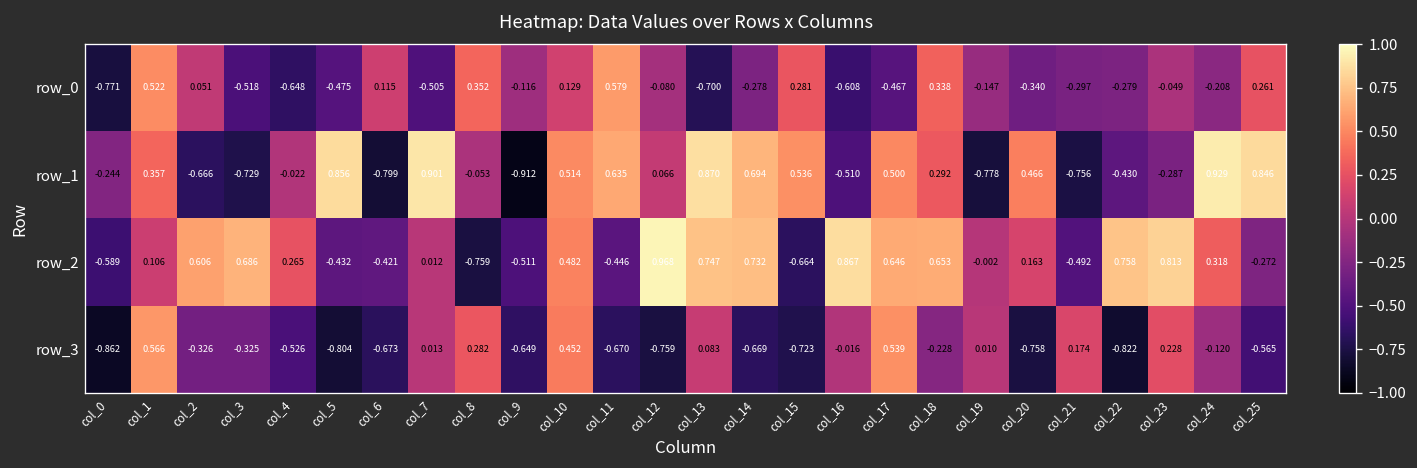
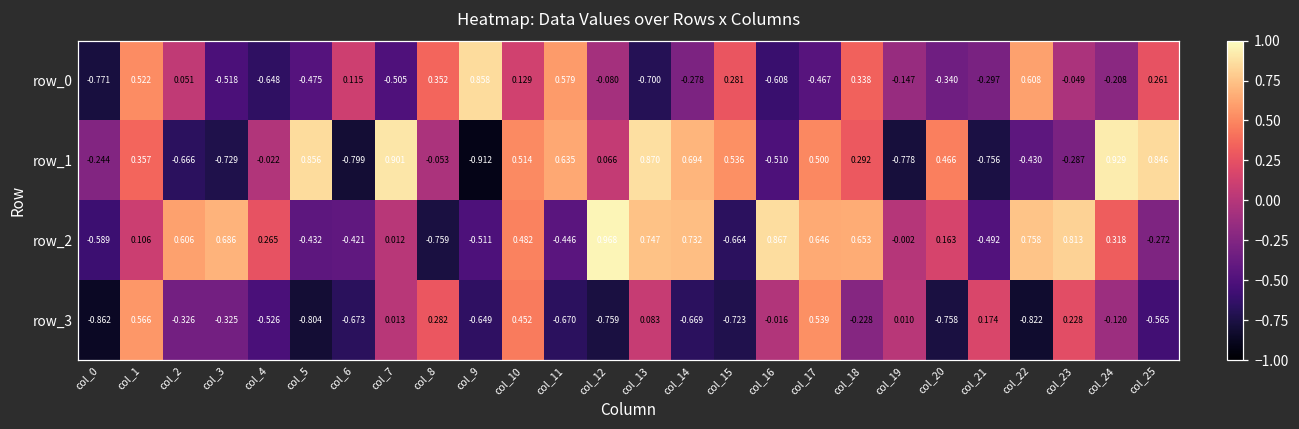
  {
    "row_0": {
      "col_0": -0.771,
      "col_1": 0.522,
      "col_2": 0.051,
      "col_3": -0.518,
      "col_4": -0.648,
      "col_5": -0.475,
      "col_6": 0.115,
      "col_7": -0.505,
      "col_8": 0.352,
-     "col_9": -0.116,
+     "col_9": 0.858,
      "col_10": 0.129,
      "col_11": 0.579,
      "col_12": -0.080,
      "col_13": -0.700,
      "col_14": -0.278,
      "col_15": 0.281,
      "col_16": -0.608,
      "col_17": -0.467,
      "col_18": 0.338,
      "col_19": -0.147,
      "col_20": -0.340,
      "col_21": -0.297,
-     "col_22": -0.279,
+     "col_22": 0.608,
      "col_23": -0.049,
      "col_24": -0.208,
      "col_25": 0.261
    },
    "row_1": {
      "col_0": -0.244,
      "col_1": 0.357,
      "col_2": -0.666,
      "col_3": -0.729,
      "col_4": -0.022,
      "col_5": 0.856,
      "col_6": -0.799,
      "col_7": 0.901,
      "col_8": -0.053,
      "col_9": -0.912,
      "col_10": 0.514,
      "col_11": 0.635,
      "col_12": 0.066,
      "col_13": 0.870,
      "col_14": 0.694,
      "col_15": 0.536,
      "col_16": -0.510,
      "col_17": 0.500,
      "col_18": 0.292,
      "col_19": -0.778,
      "col_20": 0.466,
      "col_21": -0.756,
      "col_22": -0.430,
      "col_23": -0.287,
      "col_24": 0.929,
      "col_25": 0.846
    },
    "row_2": {
      "col_0": -0.589,
      "col_1": 0.106,
      "col_2": 0.606,
      "col_3": 0.686,
      "col_4": 0.265,
      "col_5": -0.432,
      "col_6": -0.421,
      "col_7": 0.012,
      "col_8": -0.759,
      "col_9": -0.511,
      "col_10": 0.482,
      "col_11": -0.446,
      "col_12": 0.968,
      "col_13": 0.747,
      "col_14": 0.732,
      "col_15": -0.664,
      "col_16": 0.867,
      "col_17": 0.646,
      "col_18": 0.653,
      "col_19": -0.002,
      "col_20": 0.163,
      "col_21": -0.492,
      "col_22": 0.758,
      "col_23": 0.813,
      "col_24": 0.318,
      "col_25": -0.272
    },
    "row_3": {
      "col_0": -0.862,
      "col_1": 0.566,
      "col_2": -0.326,
      "col_3": -0.325,
      "col_4": -0.526,
      "col_5": -0.804,
      "col_6": -0.673,
      "col_7": 0.013,
      "col_8": 0.282,
      "col_9": -0.649,
      "col_10": 0.452,
      "col_11": -0.670,
      "col_12": -0.759,
      "col_13": 0.083,
      "col_14": -0.669,
      "col_15": -0.723,
      "col_16": -0.016,
      "col_17": 0.539,
      "col_18": -0.228,
      "col_19": 0.010,
      "col_20": -0.758,
      "col_21": 0.174,
      "col_22": -0.822,
      "col_23": 0.228,
      "col_24": -0.120,
      "col_25": -0.565
    }
  }
